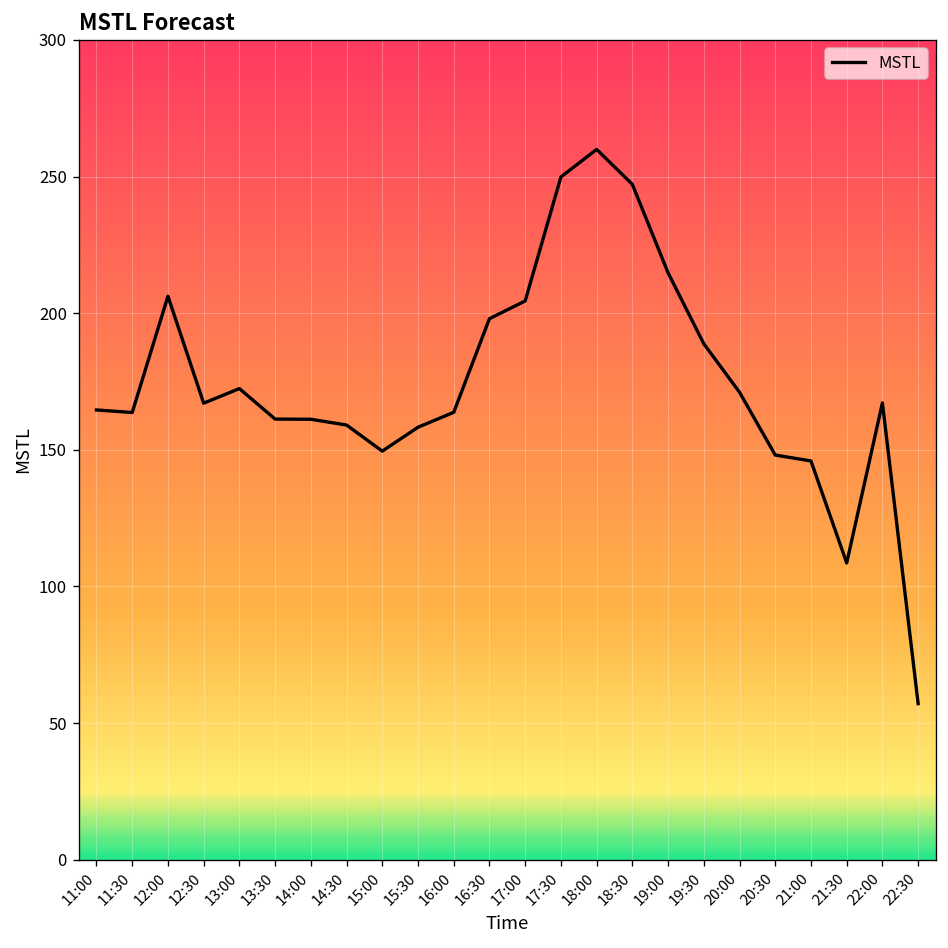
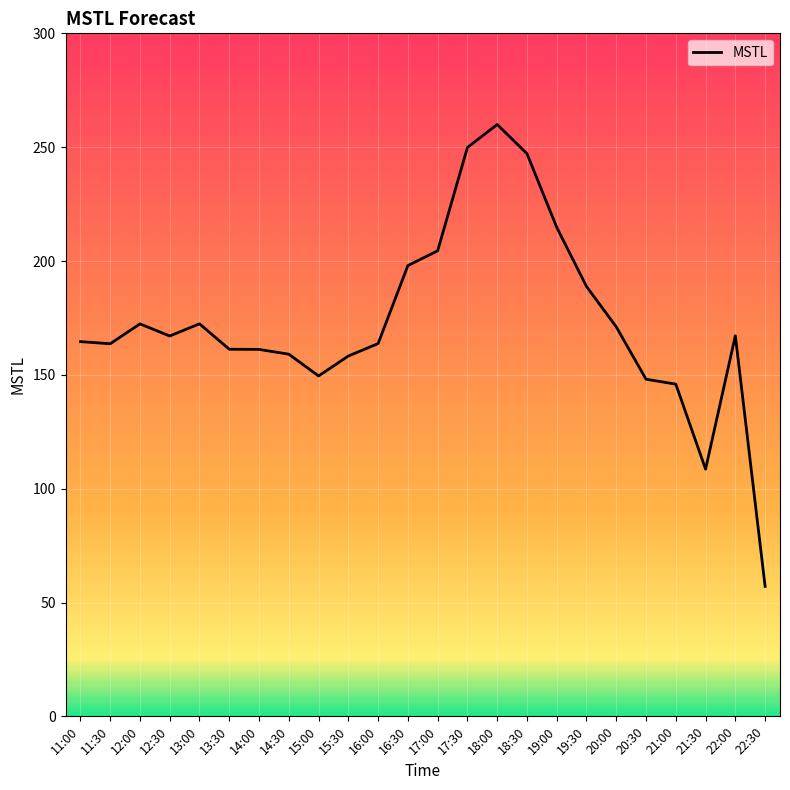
  {
    "11:00": 165,
    "11:30": 164,
-   "12:00": 206,
+   "12:00": 172,
    "12:30": 167,
    "13:00": 172,
    "13:30": 161,
    "14:00": 161,
    "14:30": 159,
    "15:00": 150,
    "15:30": 158,
    "16:00": 164,
    "16:30": 198,
    "17:00": 204,
    "17:30": 250,
    "18:00": 260,
    "18:30": 247,
    "19:00": 215,
    "19:30": 189,
    "20:00": 171,
    "20:30": 148,
    "21:00": 146,
    "21:30": 109,
    "22:00": 167,
    "22:30": 57
  }
